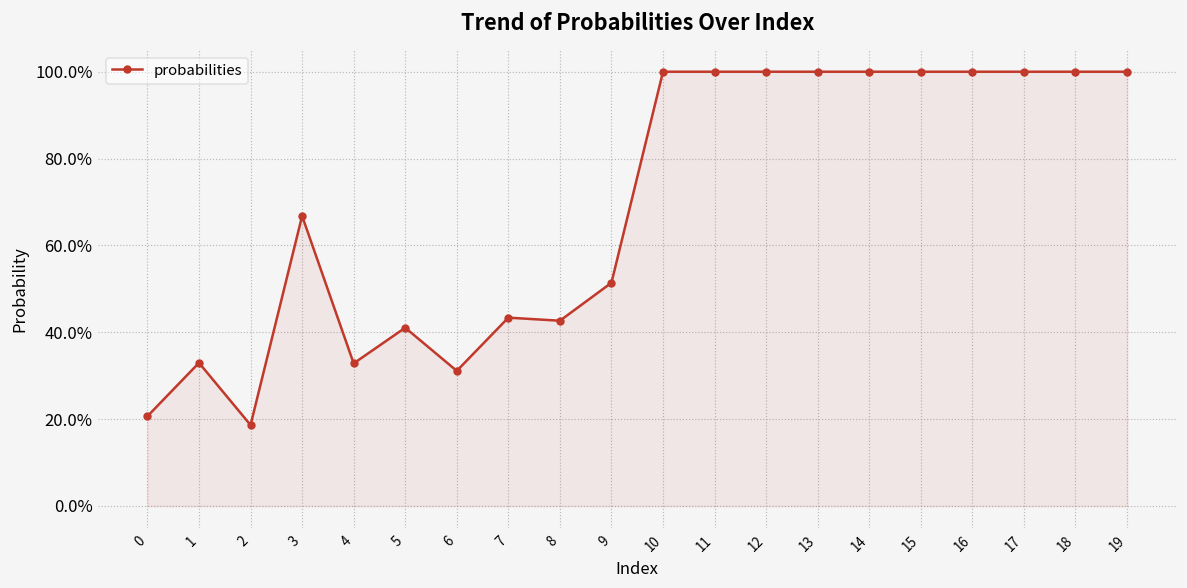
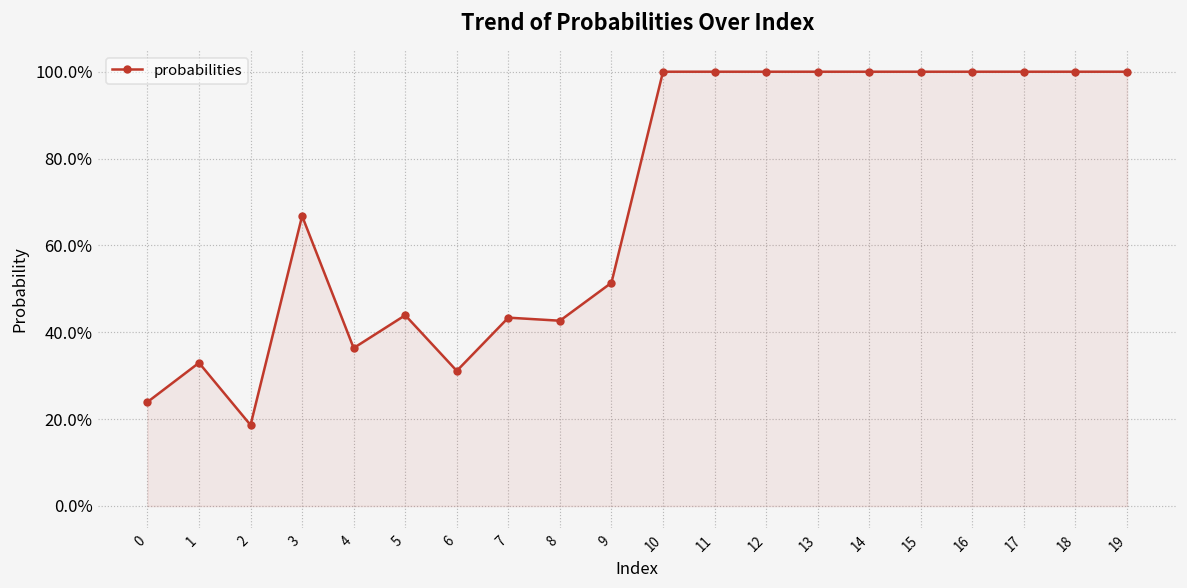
  {
-   "0": "21%",
+   "0": "24%",
    "1": "33%",
    "2": "19%",
    "3": "67%",
-   "4": "33%",
-   "5": "41%",
+   "4": "36%",
+   "5": "44%",
    "6": "31%",
    "7": "43%",
    "8": "43%",
    "9": "51%",
    "10": "100%",
    "11": "100%",
    "12": "100%",
    "13": "100%",
    "14": "100%",
    "15": "100%",
    "16": "100%",
    "17": "100%",
    "18": "100%",
    "19": "100%"
  }
